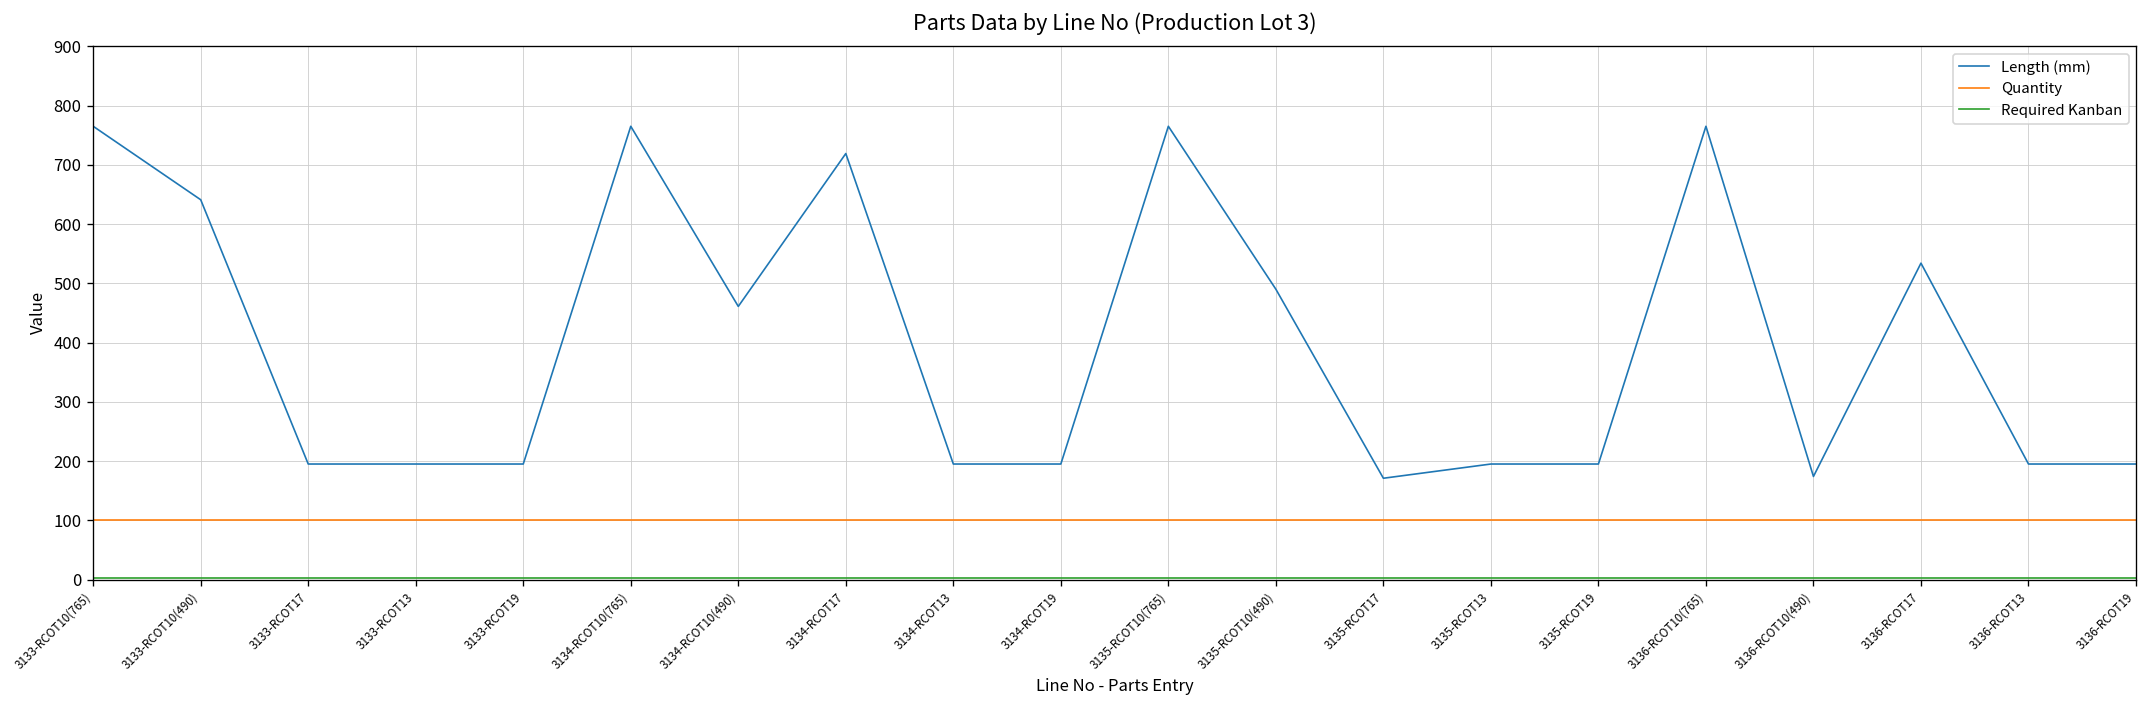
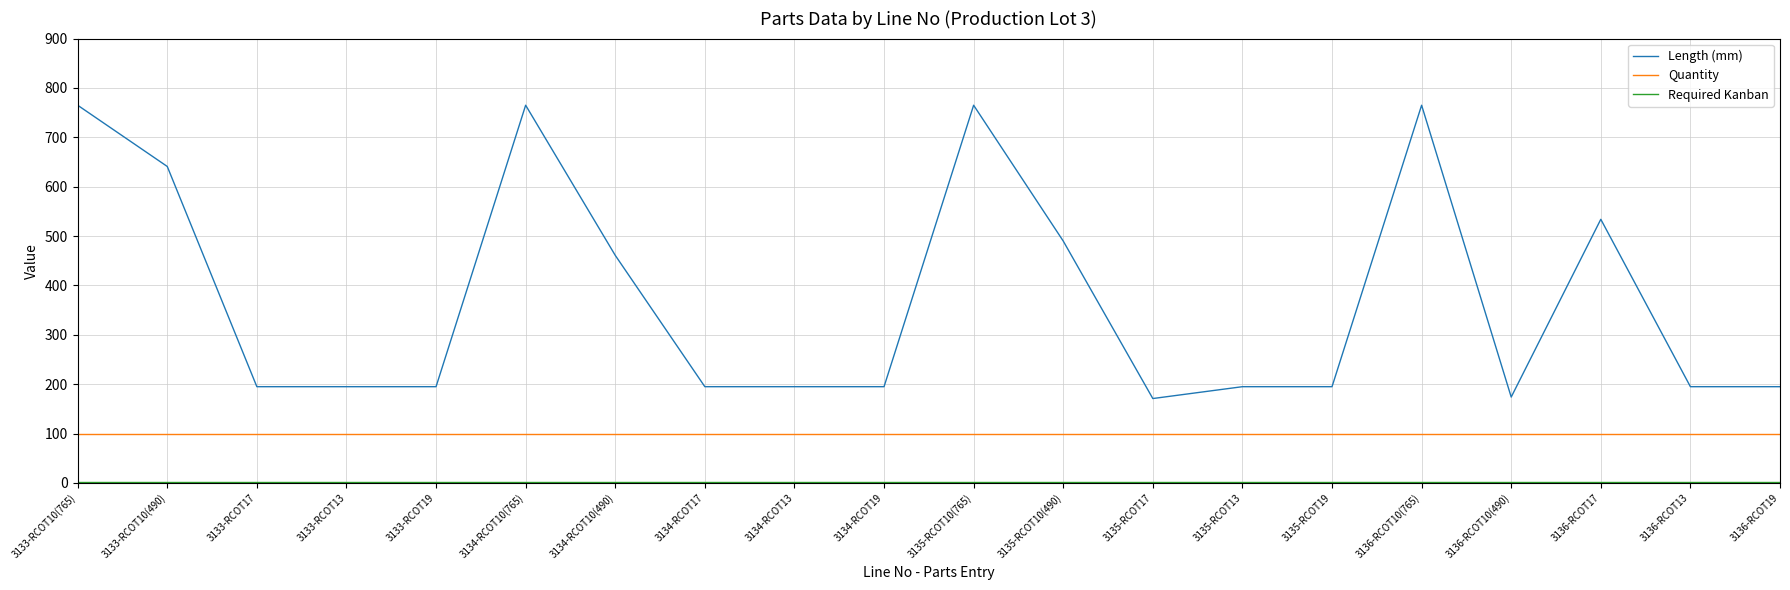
  {
    "Length (mm)": {
      "3133-RCOT10(765)": 770,
      "3133-RCOT10(490)": 640,
      "3133-RCOT17": 200,
      "3133-RCOT13": 200,
      "3133-RCOT19": 200,
      "3134-RCOT10(765)": 770,
      "3134-RCOT10(490)": 460,
-     "3134-RCOT17": 720,
+     "3134-RCOT17": 200,
      "3134-RCOT13": 200,
      "3134-RCOT19": 200,
      "3135-RCOT10(765)": 770,
      "3135-RCOT10(490)": 490,
      "3135-RCOT17": 170,
      "3135-RCOT13": 200,
      "3135-RCOT19": 200,
      "3136-RCOT10(765)": 770,
      "3136-RCOT10(490)": 170,
      "3136-RCOT17": 530,
      "3136-RCOT13": 200,
      "3136-RCOT19": 200
    },
    "Quantity": {
      "3133-RCOT10(765)": 100,
      "3133-RCOT10(490)": 100,
      "3133-RCOT17": 100,
      "3133-RCOT13": 100,
      "3133-RCOT19": 100,
      "3134-RCOT10(765)": 100,
      "3134-RCOT10(490)": 100,
      "3134-RCOT17": 100,
      "3134-RCOT13": 100,
      "3134-RCOT19": 100,
      "3135-RCOT10(765)": 100,
      "3135-RCOT10(490)": 100,
      "3135-RCOT17": 100,
      "3135-RCOT13": 100,
      "3135-RCOT19": 100,
      "3136-RCOT10(765)": 100,
      "3136-RCOT10(490)": 100,
      "3136-RCOT17": 100,
      "3136-RCOT13": 100,
      "3136-RCOT19": 100
    },
    "Required Kanban": {
      "3133-RCOT10(765)": 0,
      "3133-RCOT10(490)": 0,
      "3133-RCOT17": 0,
      "3133-RCOT13": 0,
      "3133-RCOT19": 0,
      "3134-RCOT10(765)": 0,
      "3134-RCOT10(490)": 0,
      "3134-RCOT17": 0,
      "3134-RCOT13": 0,
      "3134-RCOT19": 0,
      "3135-RCOT10(765)": 0,
      "3135-RCOT10(490)": 0,
      "3135-RCOT17": 0,
      "3135-RCOT13": 0,
      "3135-RCOT19": 0,
      "3136-RCOT10(765)": 0,
      "3136-RCOT10(490)": 0,
      "3136-RCOT17": 0,
      "3136-RCOT13": 0,
      "3136-RCOT19": 0
    }
  }
